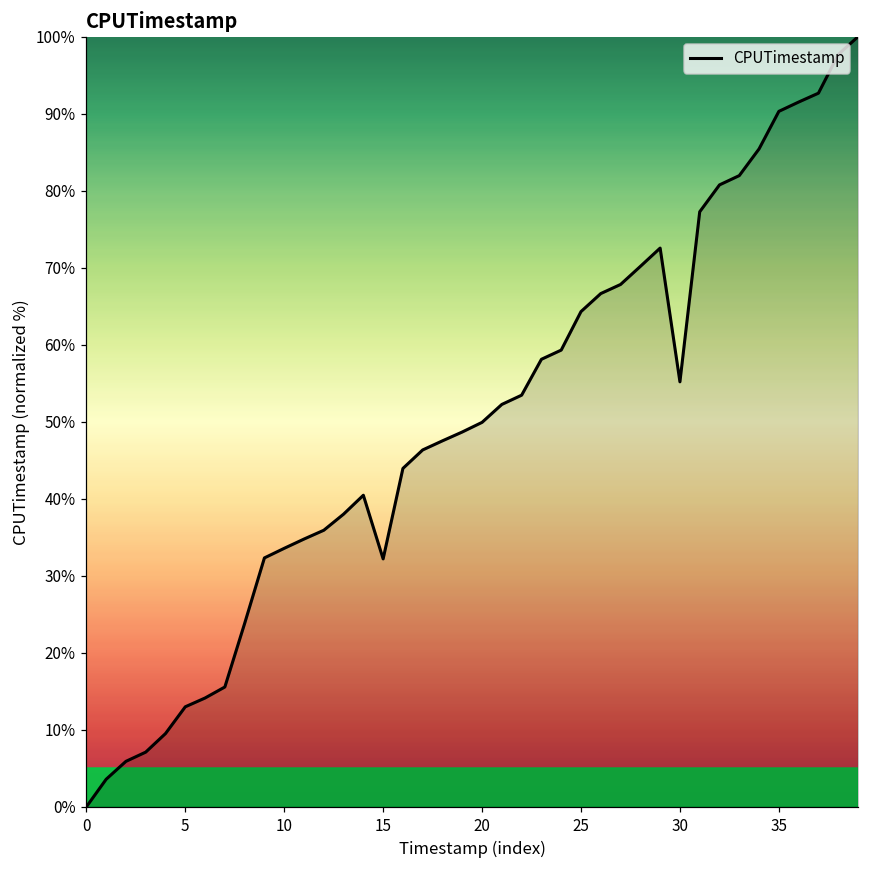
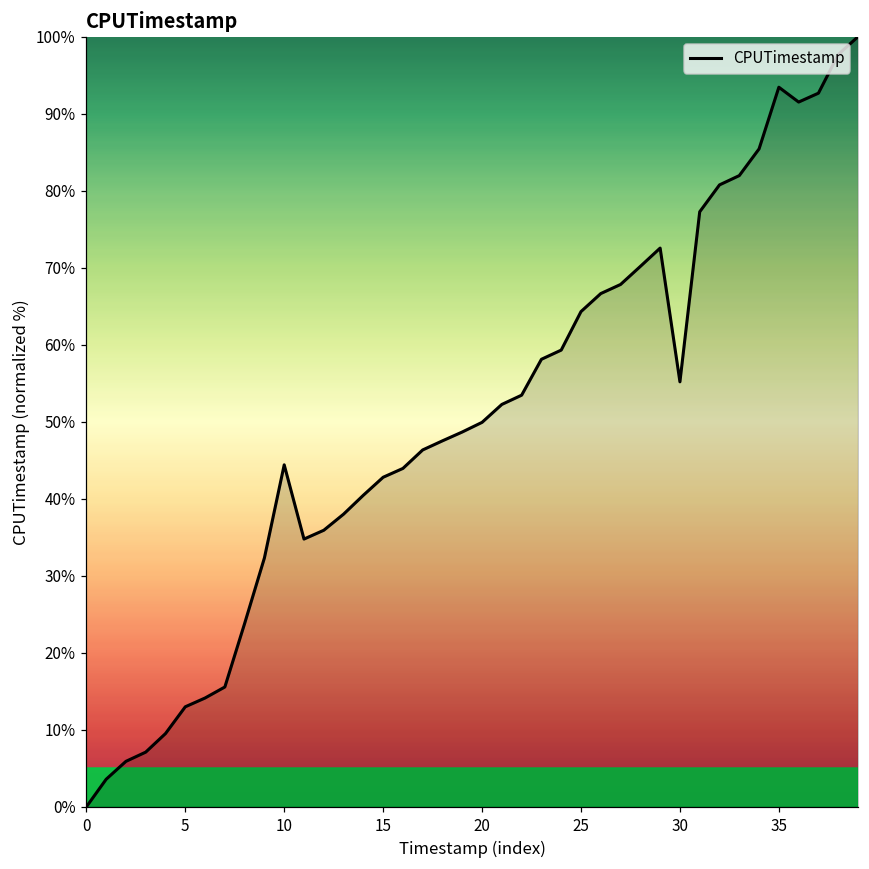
  {
    "5": "13%",
-   "10": "34%",
-   "15": "32%",
+   "10": "44%",
+   "15": "43%",
    "20": "50%",
    "25": "64%",
    "30": "55%",
-   "35": "90%"
+   "35": "93%"
  }
